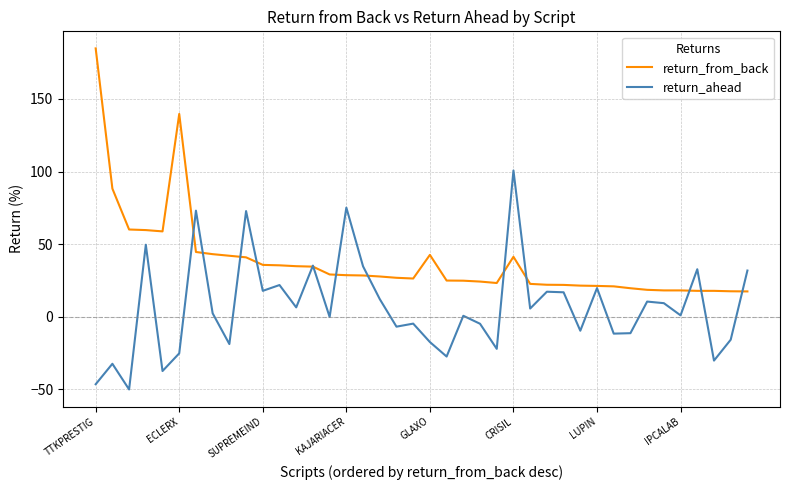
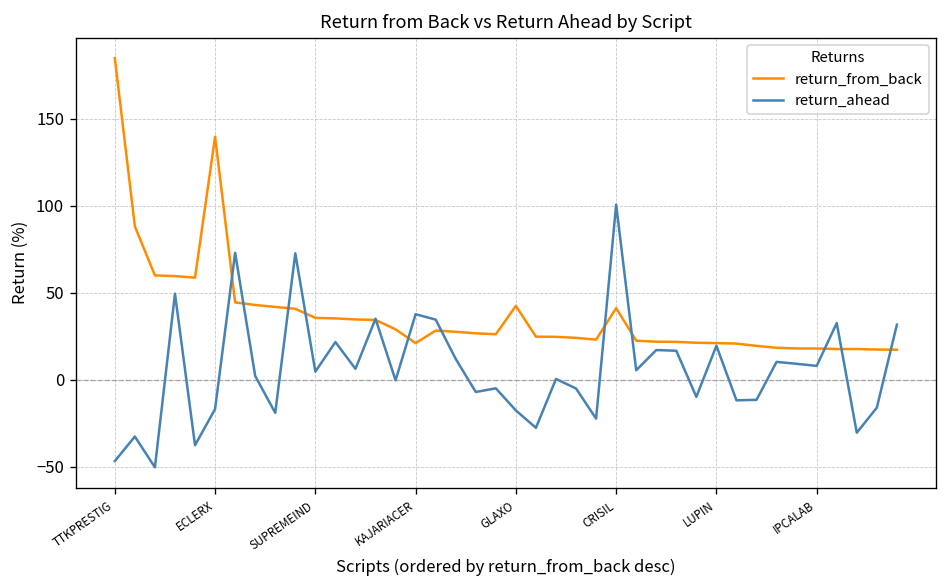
  {
    "return_from_back": {
      "TTKPRESTIG": 185,
      "ECLERX": 140,
      "SUPREMEIND": 36,
-     "KAJARIACER": 29,
+     "KAJARIACER": 21,
      "GLAXO": 43,
      "CRISIL": 41,
      "IPCALAB": 18
    },
    "return_ahead": {
      "TTKPRESTIG": -47,
-     "ECLERX": -25,
-     "SUPREMEIND": 18,
-     "KAJARIACER": 75,
+     "ECLERX": -17,
+     "SUPREMEIND": 5,
+     "KAJARIACER": 38,
      "GLAXO": -18,
      "CRISIL": 101,
-     "IPCALAB": 1
+     "IPCALAB": 8
    }
  }
